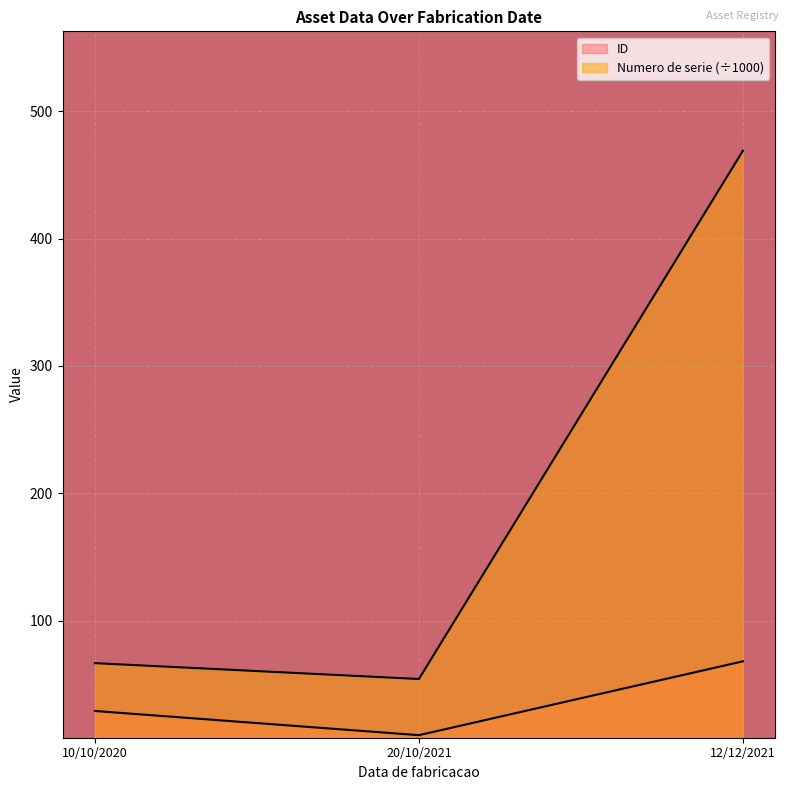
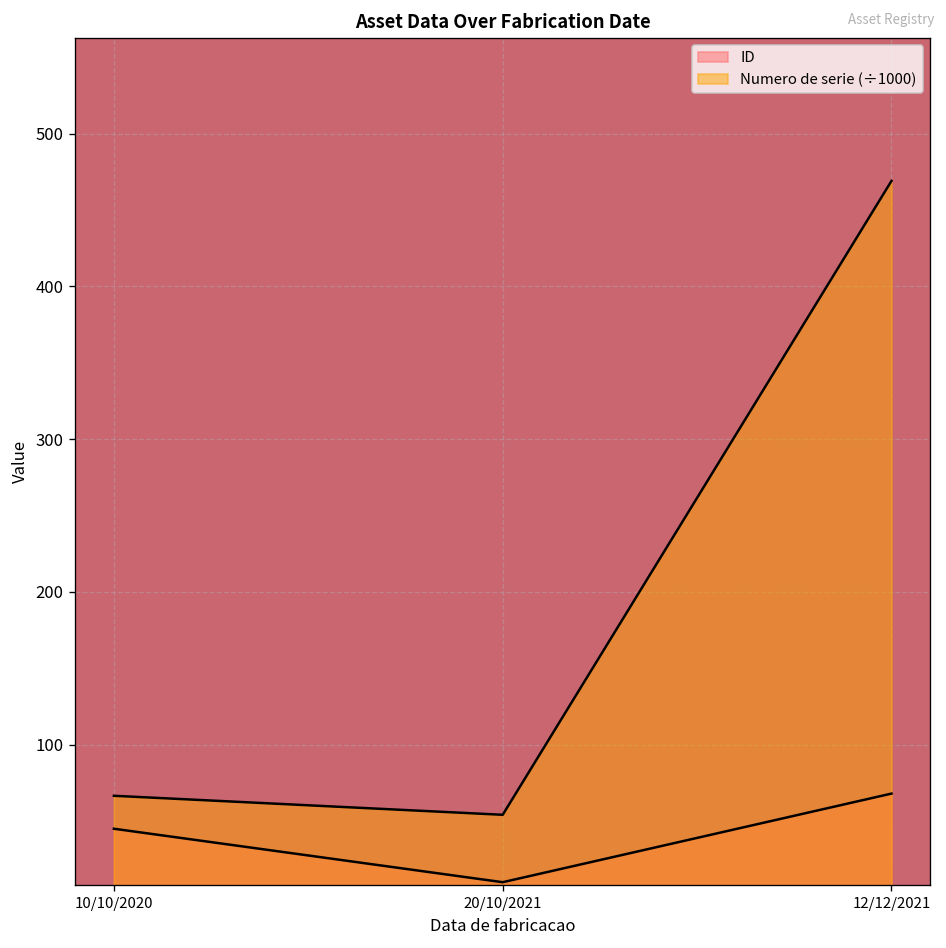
  {
    "ID": {
-     "10/10/2020": 29,
+     "10/10/2020": 45,
      "20/10/2021": 10,
      "12/12/2021": 68
    },
    "Numero de serie (÷1000)": {
      "10/10/2020": 67,
      "20/10/2021": 54,
      "12/12/2021": 469
    }
  }
